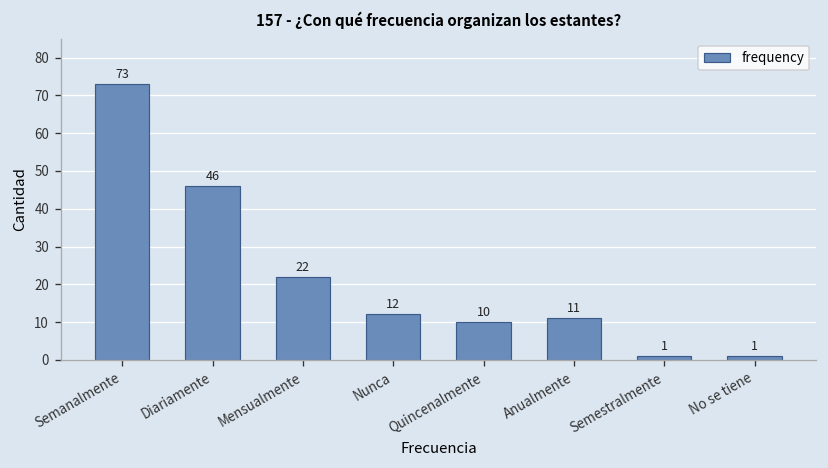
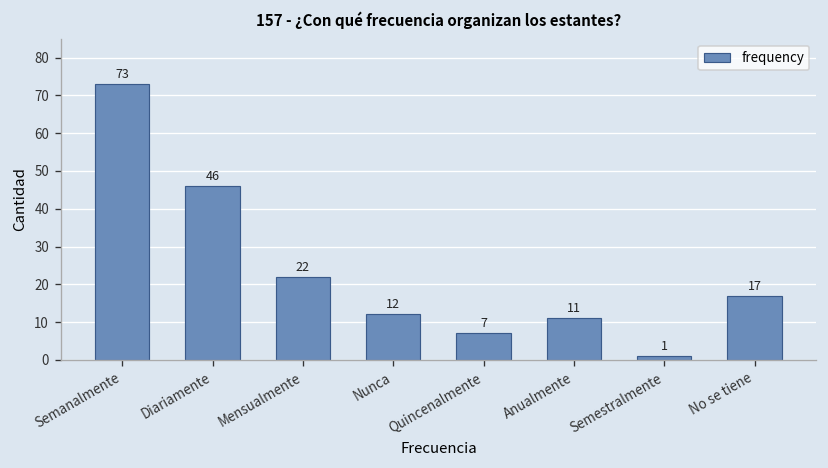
  {
    "Semanalmente": 73,
    "Diariamente": 46,
    "Mensualmente": 22,
    "Nunca": 12,
-   "Quincenalmente": 10,
+   "Quincenalmente": 7,
    "Anualmente": 11,
    "Semestralmente": 1,
-   "No se tiene": 1
+   "No se tiene": 17
  }
